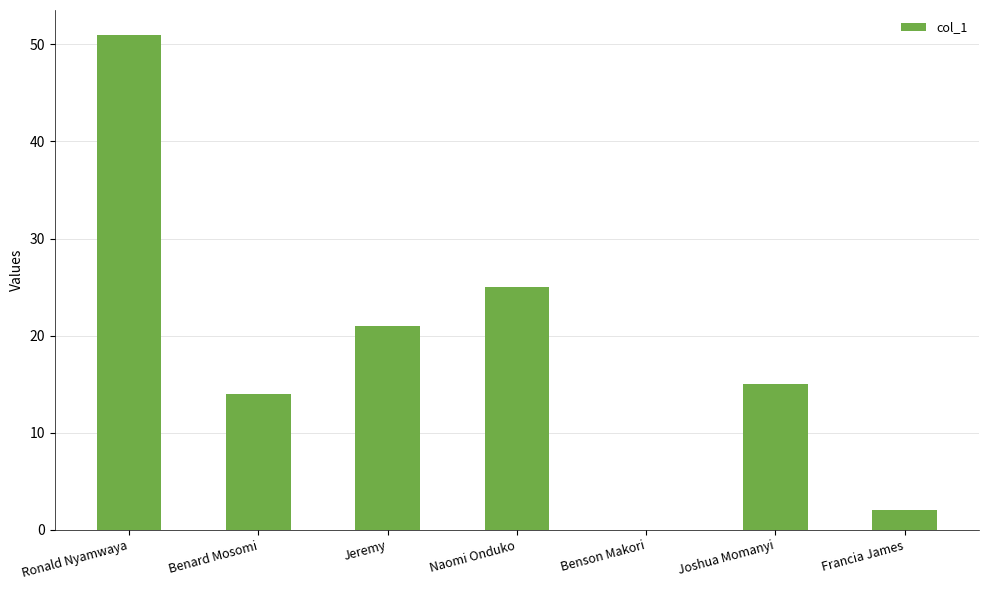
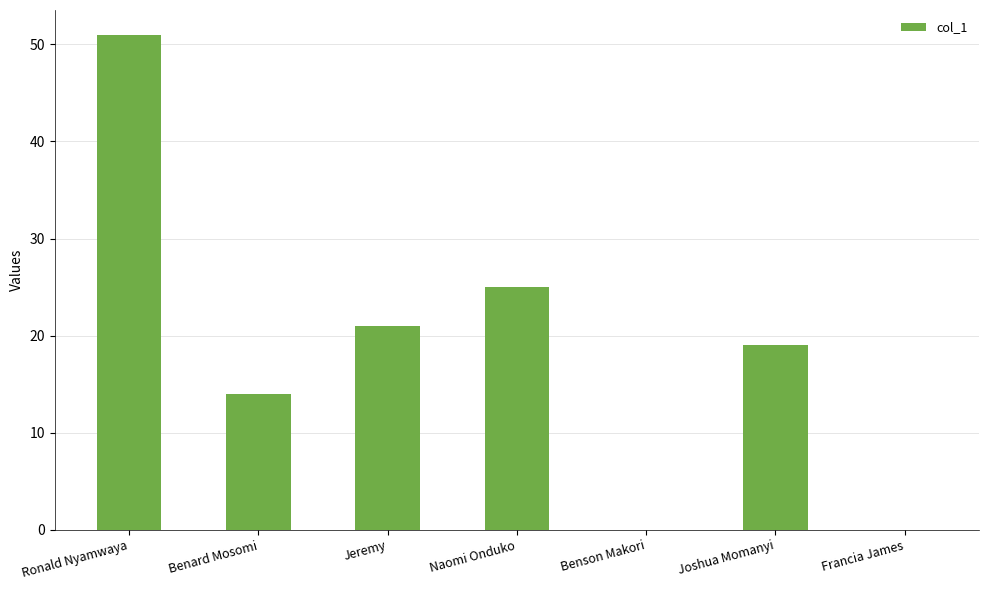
  {
    "Ronald Nyamwaya": 51,
    "Benard Mosomi": 14,
    "Jeremy": 21,
    "Naomi Onduko": 25,
    "Benson Makori": 0,
-   "Joshua Momanyi": 15,
-   "Francia James": 2
+   "Joshua Momanyi": 19,
+   "Francia James": 0
  }
